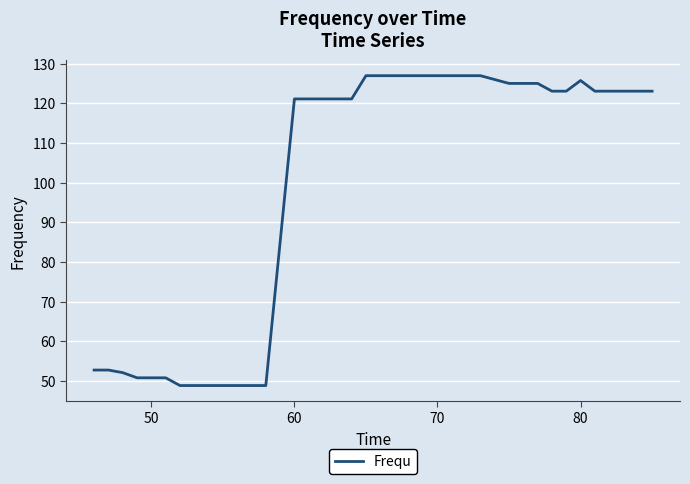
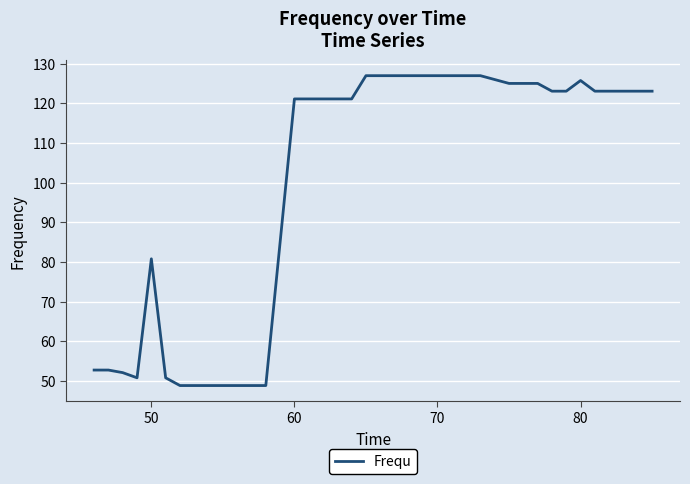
  {
-   "50": 51,
+   "50": 81,
    "60": 121,
    "70": 127,
    "80": 126
  }
